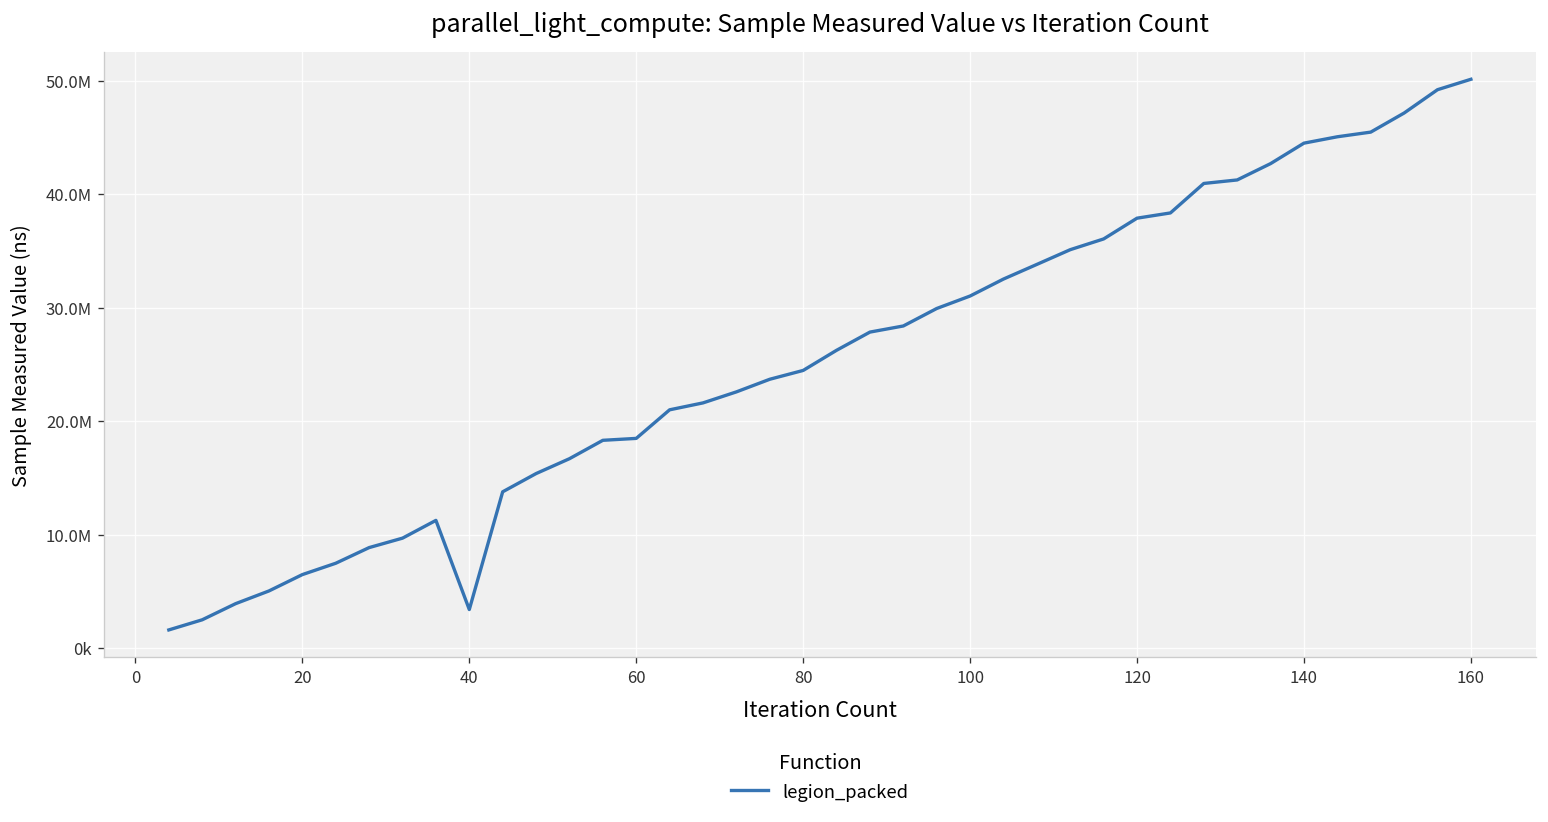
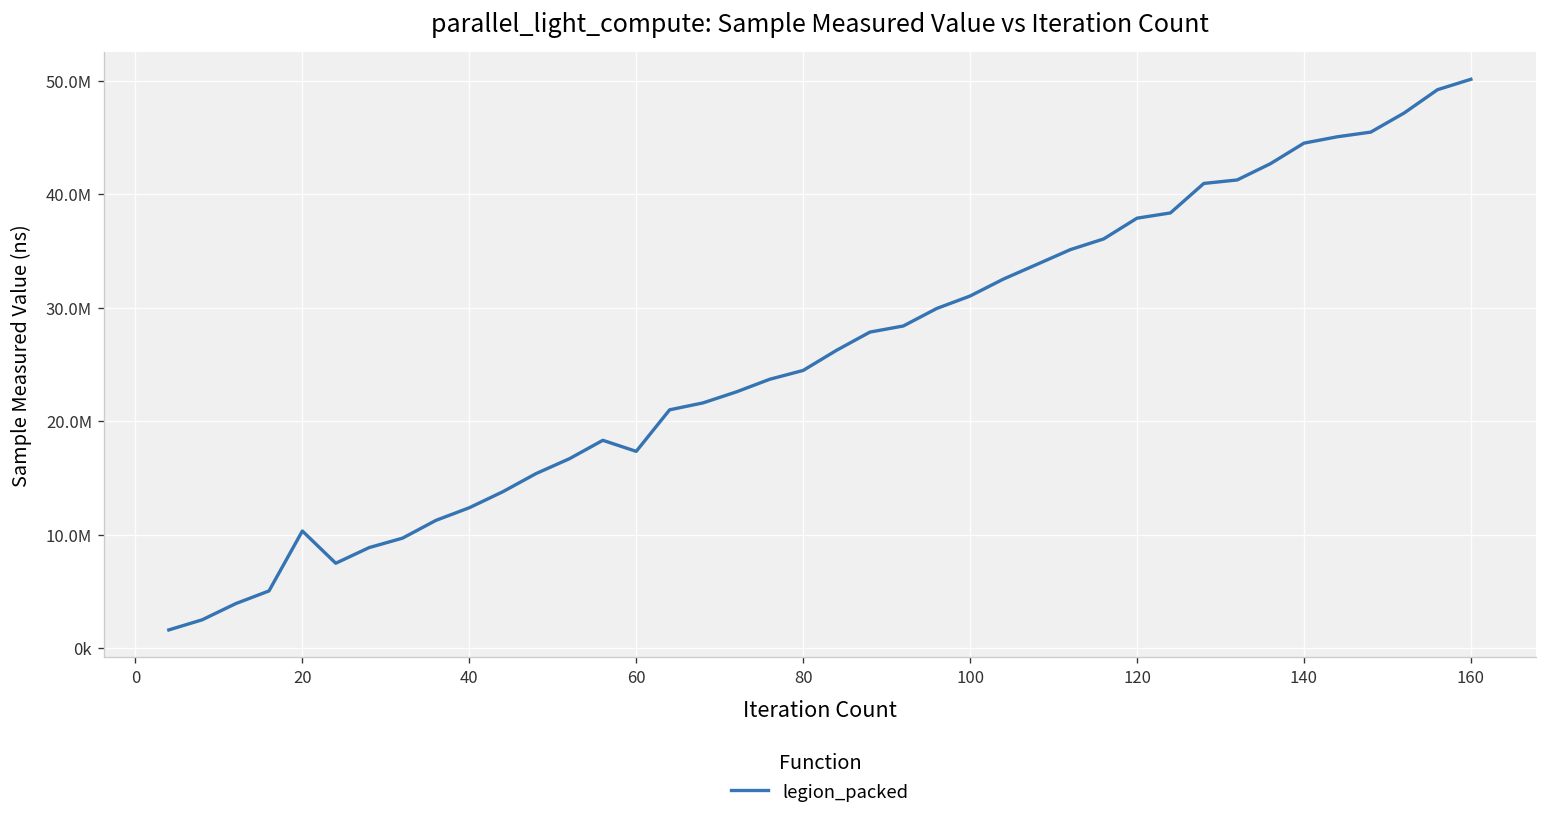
  {
-   "20": 6000000,
-   "40": 3000000,
-   "60": 18000000,
+   "20": 10000000,
+   "40": 12000000,
+   "60": 17000000,
    "80": 24000000,
    "100": 31000000,
    "120": 38000000,
    "140": 45000000,
    "160": 50000000
  }
